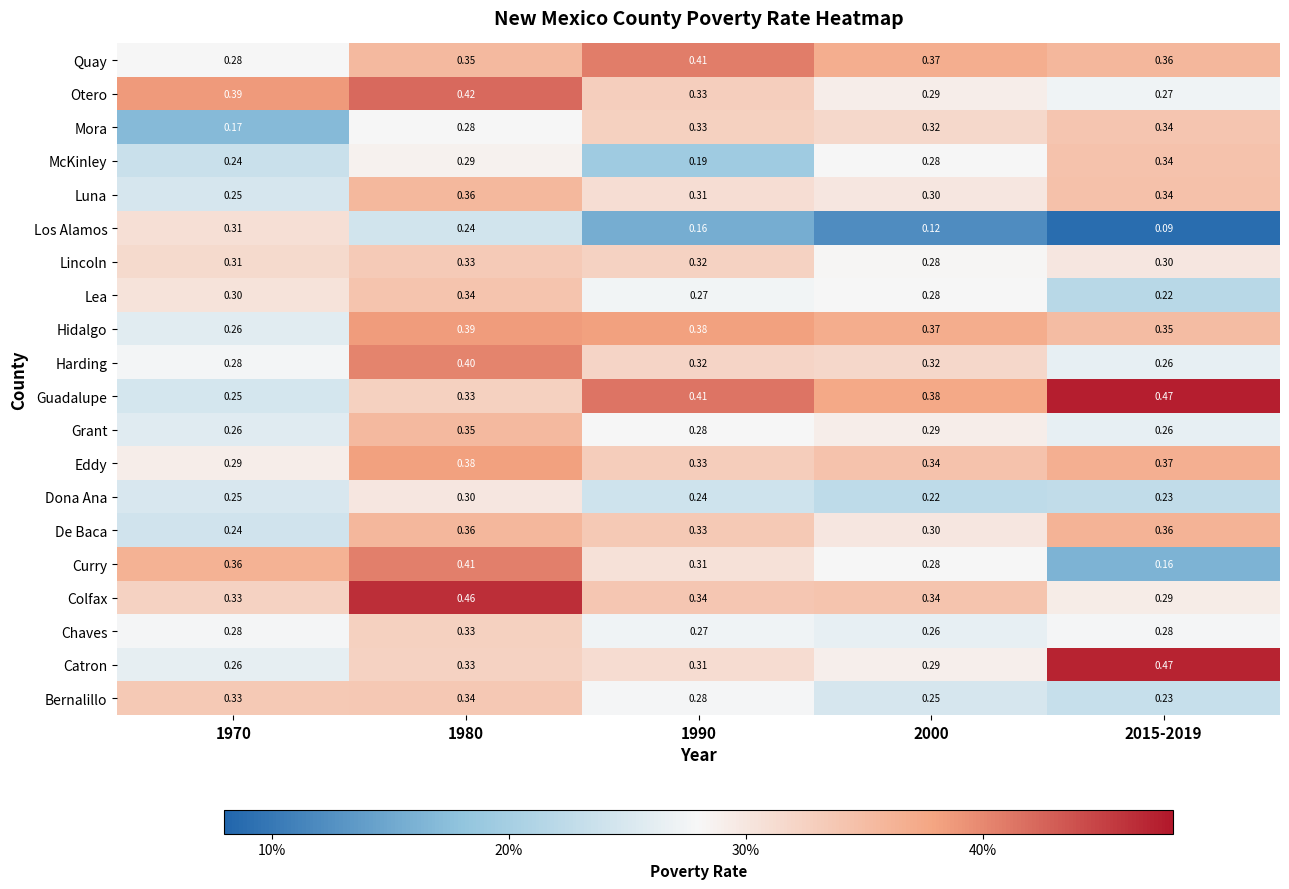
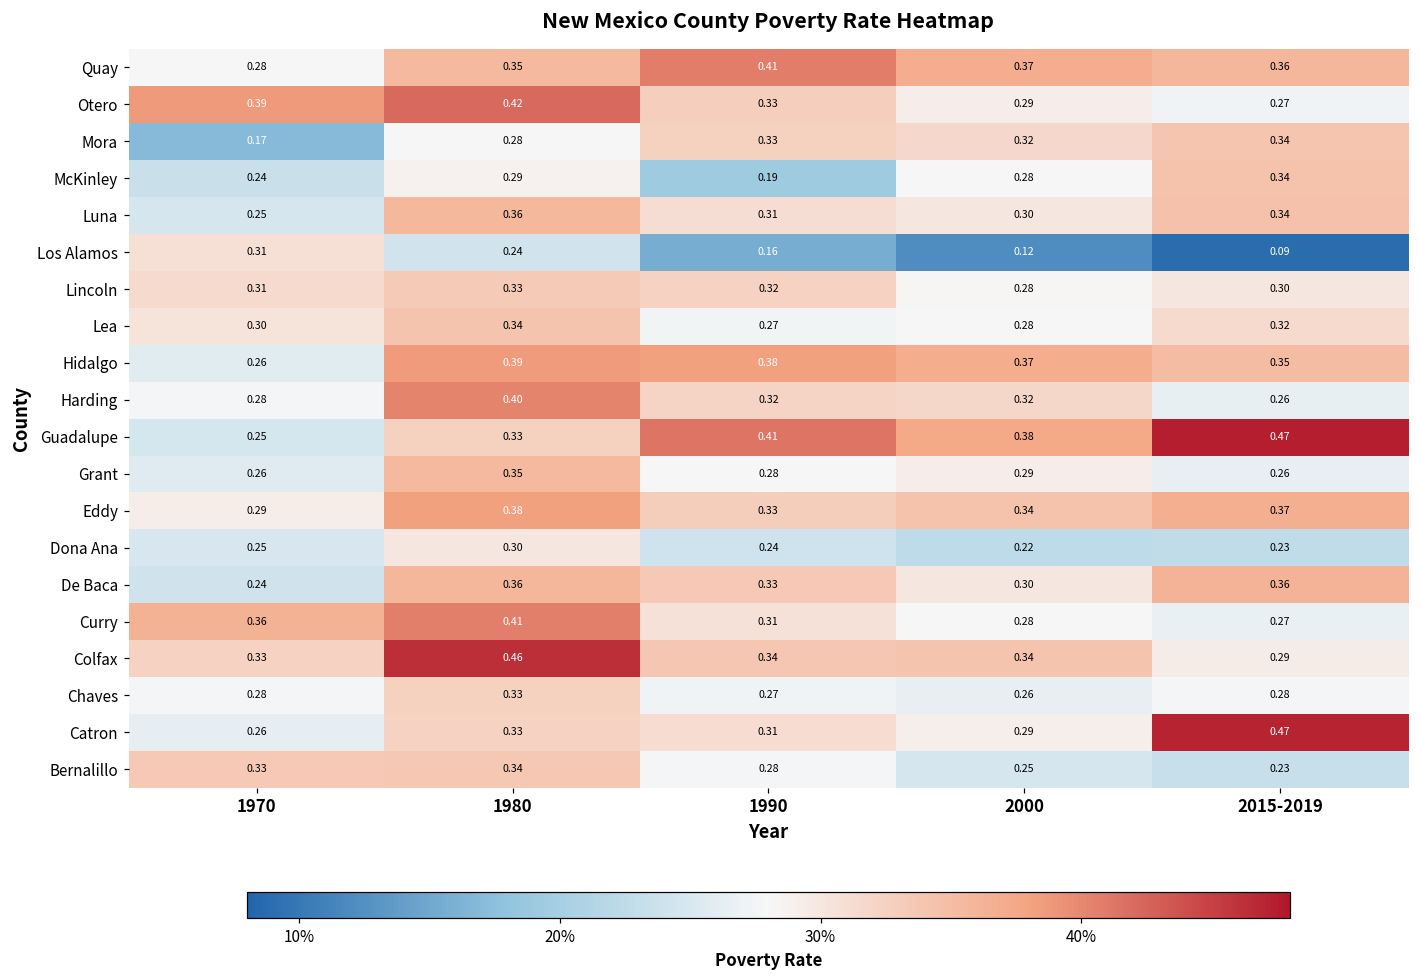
  {
    "Quay": {
      "1970": 0.28,
      "1980": 0.35,
      "1990": 0.41,
      "2000": 0.37,
      "2015-2019": 0.36
    },
    "Otero": {
      "1970": 0.39,
      "1980": 0.42,
      "1990": 0.33,
      "2000": 0.29,
      "2015-2019": 0.27
    },
    "Mora": {
      "1970": 0.17,
      "1980": 0.28,
      "1990": 0.33,
      "2000": 0.32,
      "2015-2019": 0.34
    },
    "McKinley": {
      "1970": 0.24,
      "1980": 0.29,
      "1990": 0.19,
      "2000": 0.28,
      "2015-2019": 0.34
    },
    "Luna": {
      "1970": 0.25,
      "1980": 0.36,
      "1990": 0.31,
      "2000": 0.30,
      "2015-2019": 0.34
    },
    "Los Alamos": {
      "1970": 0.31,
      "1980": 0.24,
      "1990": 0.16,
      "2000": 0.12,
      "2015-2019": 0.09
    },
    "Lincoln": {
      "1970": 0.31,
      "1980": 0.33,
      "1990": 0.32,
      "2000": 0.28,
      "2015-2019": 0.30
    },
    "Lea": {
      "1970": 0.30,
      "1980": 0.34,
      "1990": 0.27,
      "2000": 0.28,
-     "2015-2019": 0.22
+     "2015-2019": 0.32
    },
    "Hidalgo": {
      "1970": 0.26,
      "1980": 0.39,
      "1990": 0.38,
      "2000": 0.37,
      "2015-2019": 0.35
    },
    "Harding": {
      "1970": 0.28,
      "1980": 0.40,
      "1990": 0.32,
      "2000": 0.32,
      "2015-2019": 0.26
    },
    "Guadalupe": {
      "1970": 0.25,
      "1980": 0.33,
      "1990": 0.41,
      "2000": 0.38,
      "2015-2019": 0.47
    },
    "Grant": {
      "1970": 0.26,
      "1980": 0.35,
      "1990": 0.28,
      "2000": 0.29,
      "2015-2019": 0.26
    },
    "Eddy": {
      "1970": 0.29,
      "1980": 0.38,
      "1990": 0.33,
      "2000": 0.34,
      "2015-2019": 0.37
    },
    "Dona Ana": {
      "1970": 0.25,
      "1980": 0.30,
      "1990": 0.24,
      "2000": 0.22,
      "2015-2019": 0.23
    },
    "De Baca": {
      "1970": 0.24,
      "1980": 0.36,
      "1990": 0.33,
      "2000": 0.30,
      "2015-2019": 0.36
    },
    "Curry": {
      "1970": 0.36,
      "1980": 0.41,
      "1990": 0.31,
      "2000": 0.28,
-     "2015-2019": 0.16
+     "2015-2019": 0.27
    },
    "Colfax": {
      "1970": 0.33,
      "1980": 0.46,
      "1990": 0.34,
      "2000": 0.34,
      "2015-2019": 0.29
    },
    "Chaves": {
      "1970": 0.28,
      "1980": 0.33,
      "1990": 0.27,
      "2000": 0.26,
      "2015-2019": 0.28
    },
    "Catron": {
      "1970": 0.26,
      "1980": 0.33,
      "1990": 0.31,
      "2000": 0.29,
      "2015-2019": 0.47
    },
    "Bernalillo": {
      "1970": 0.33,
      "1980": 0.34,
      "1990": 0.28,
      "2000": 0.25,
      "2015-2019": 0.23
    }
  }
